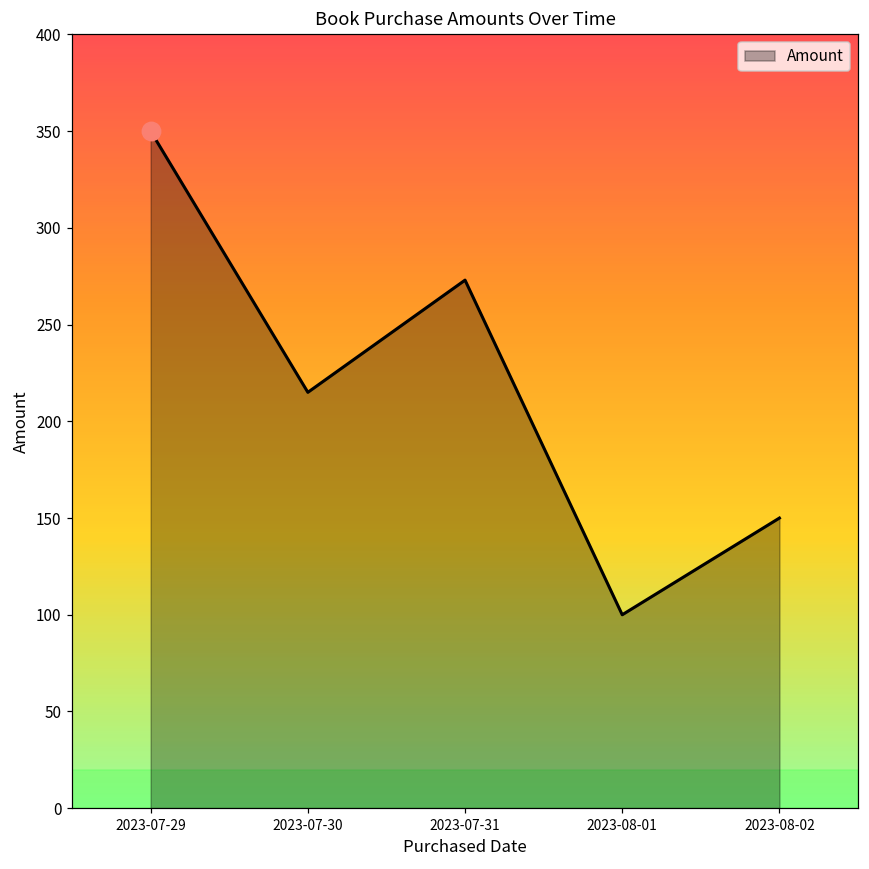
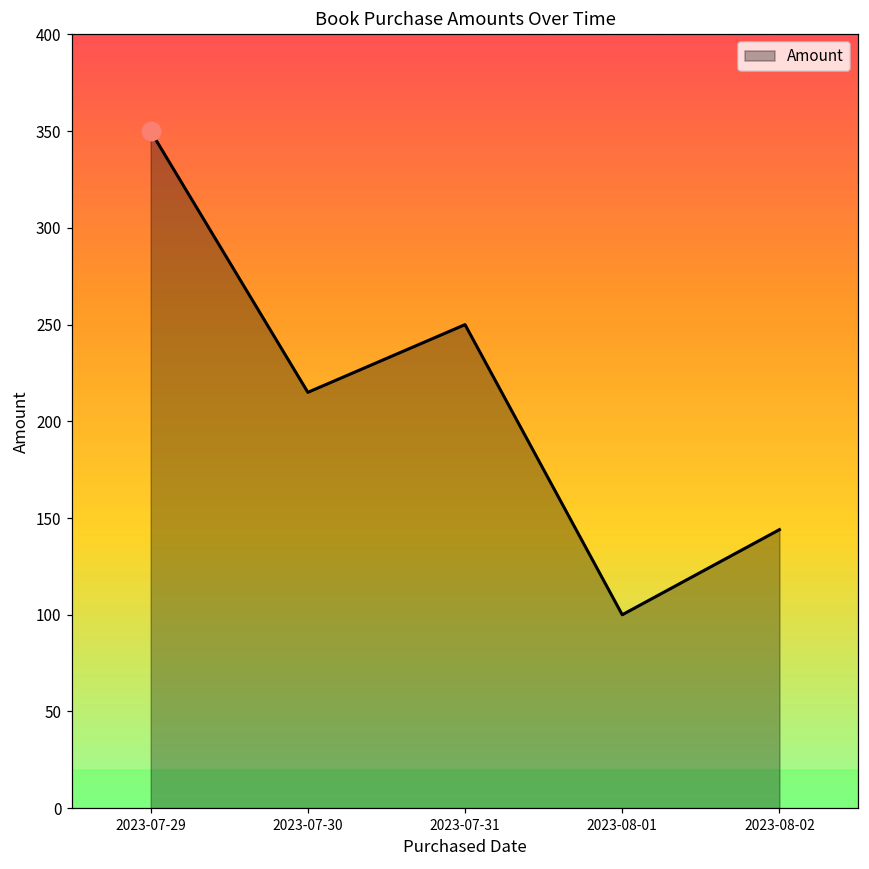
  {
    "Amount": {
      "2023-07-30": 215,
-     "2023-07-31": 273,
+     "2023-07-31": 250,
      "2023-08-01": 100,
-     "2023-08-02": 150
+     "2023-08-02": 144
    }
  }
